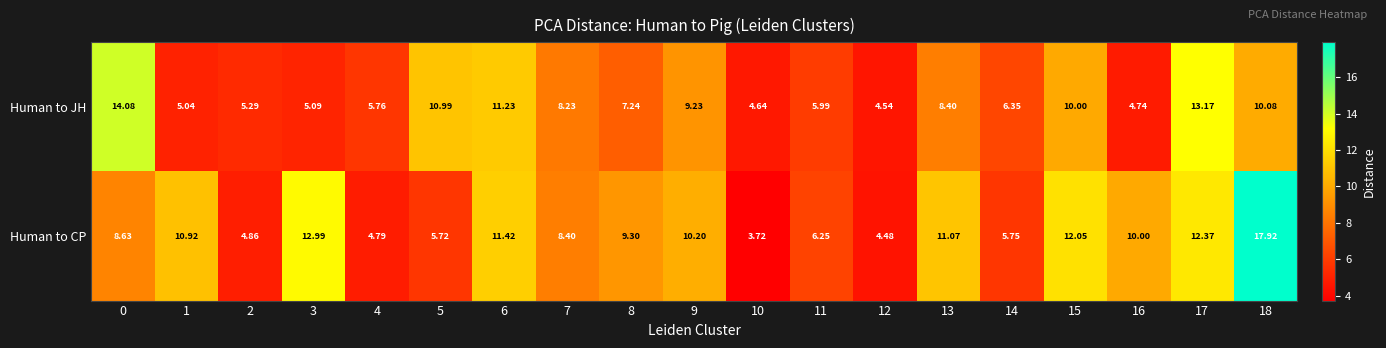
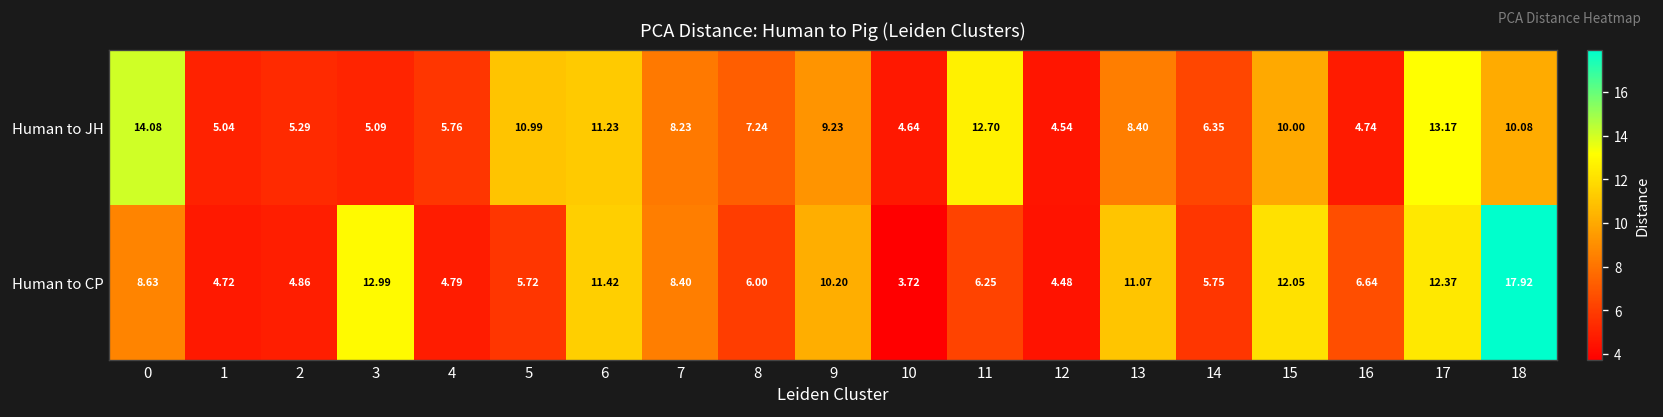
  {
    "Human to JH": {
      "0": 14.08,
      "1": 5.04,
      "2": 5.29,
      "3": 5.09,
      "4": 5.76,
      "5": 10.99,
      "6": 11.23,
      "7": 8.23,
      "8": 7.24,
      "9": 9.23,
      "10": 4.64,
-     "11": 5.99,
+     "11": 12.70,
      "12": 4.54,
      "13": 8.40,
      "14": 6.35,
      "15": 10.00,
      "16": 4.74,
      "17": 13.17,
      "18": 10.08
    },
    "Human to CP": {
      "0": 8.63,
-     "1": 10.92,
+     "1": 4.72,
      "2": 4.86,
      "3": 12.99,
      "4": 4.79,
      "5": 5.72,
      "6": 11.42,
      "7": 8.40,
-     "8": 9.30,
+     "8": 6.00,
      "9": 10.20,
      "10": 3.72,
      "11": 6.25,
      "12": 4.48,
      "13": 11.07,
      "14": 5.75,
      "15": 12.05,
-     "16": 10.00,
+     "16": 6.64,
      "17": 12.37,
      "18": 17.92
    }
  }
